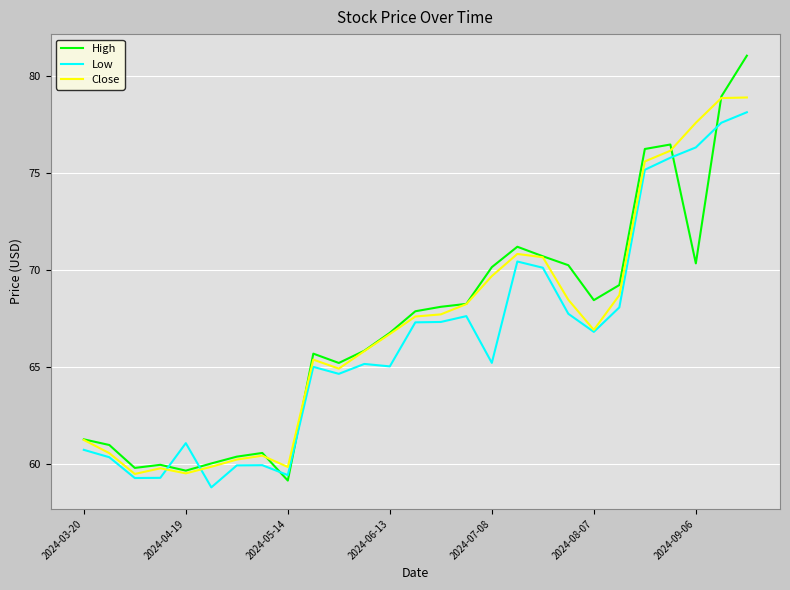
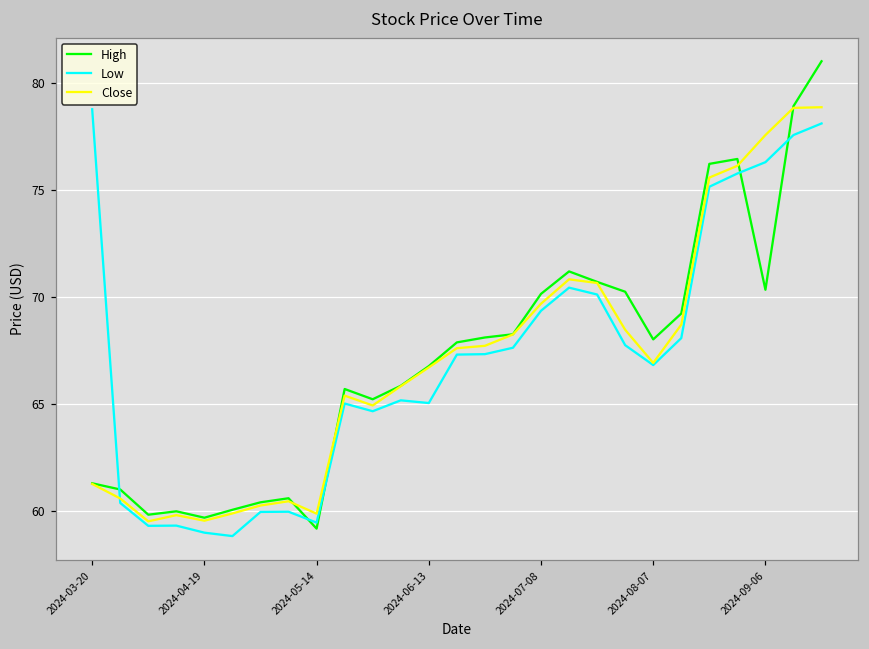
  {
    "High": {
      "2024-04-19": 59.7,
      "2024-05-14": 59.2,
      "2024-07-08": 70.1,
-     "2024-08-07": 68.4,
+     "2024-08-07": 68.0,
      "2024-09-06": 70.3
    },
    "Low": {
-     "2024-03-20": 60.7,
-     "2024-04-19": 61.1,
+     "2024-03-20": 78.8,
+     "2024-04-19": 59.0,
      "2024-05-14": 59.4,
      "2024-06-13": 65.0,
-     "2024-07-08": 65.2,
+     "2024-07-08": 69.3,
      "2024-09-06": 76.3
    },
    "Close": {
      "2024-04-19": 59.5,
      "2024-05-14": 59.9,
      "2024-07-08": 69.7,
      "2024-09-06": 77.6
    }
  }
